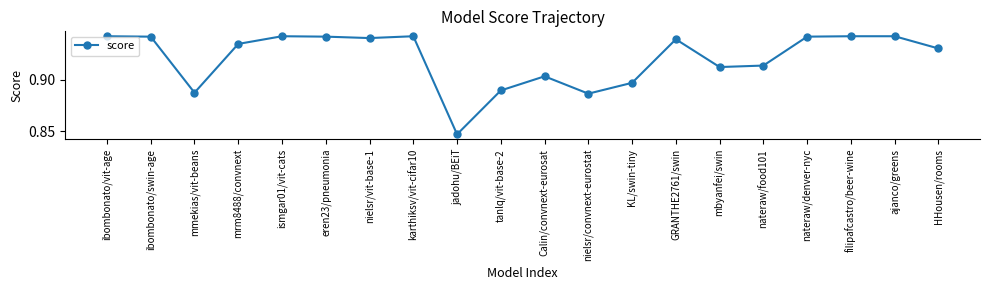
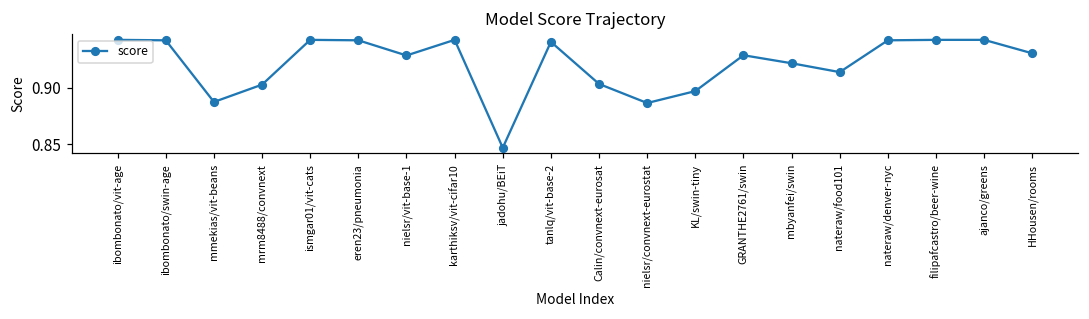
  {
    "ibombonato/vit-age": 0.943,
    "ibombonato/swin-age": 0.942,
    "mmekias/vit-beans": 0.887,
-   "mrm8488/convnext": 0.935,
+   "mrm8488/convnext": 0.903,
    "ismgar01/vit-cats": 0.943,
    "eren23/pneumonia": 0.942,
-   "nielsr/vit-base-1": 0.941,
+   "nielsr/vit-base-1": 0.929,
    "karthiksv/vit-cifar10": 0.943,
    "jadohu/BEiT": 0.847,
-   "tanlq/vit-base-2": 0.890,
+   "tanlq/vit-base-2": 0.941,
    "Calin/convnext-eurosat": 0.903,
    "nielsr/convnext-eurostat": 0.887,
    "KL/swin-tiny": 0.897,
-   "GRANTHE2761/swin": 0.940,
-   "mbyanfei/swin": 0.912,
+   "GRANTHE2761/swin": 0.929,
+   "mbyanfei/swin": 0.922,
    "nateraw/food101": 0.914,
    "nateraw/denver-nyc": 0.942,
    "filipafcastro/beer-wine": 0.943,
    "ajanco/greens": 0.943,
    "HHousen/rooms": 0.931
  }
